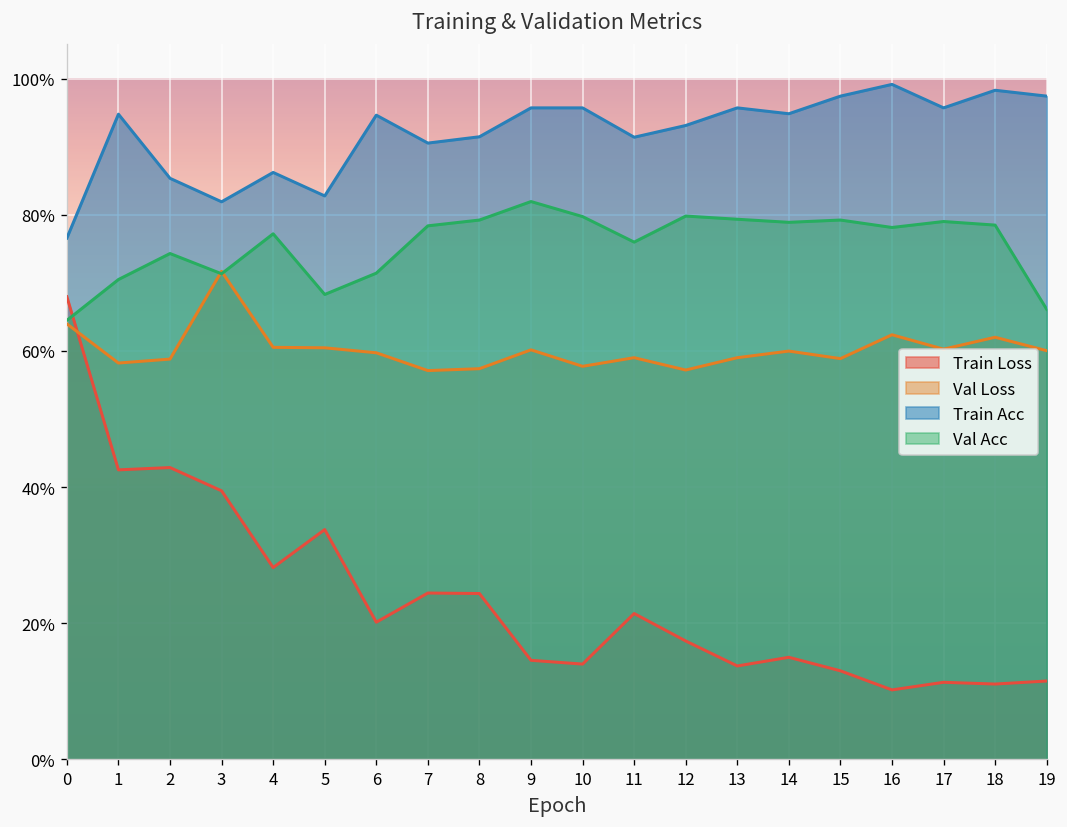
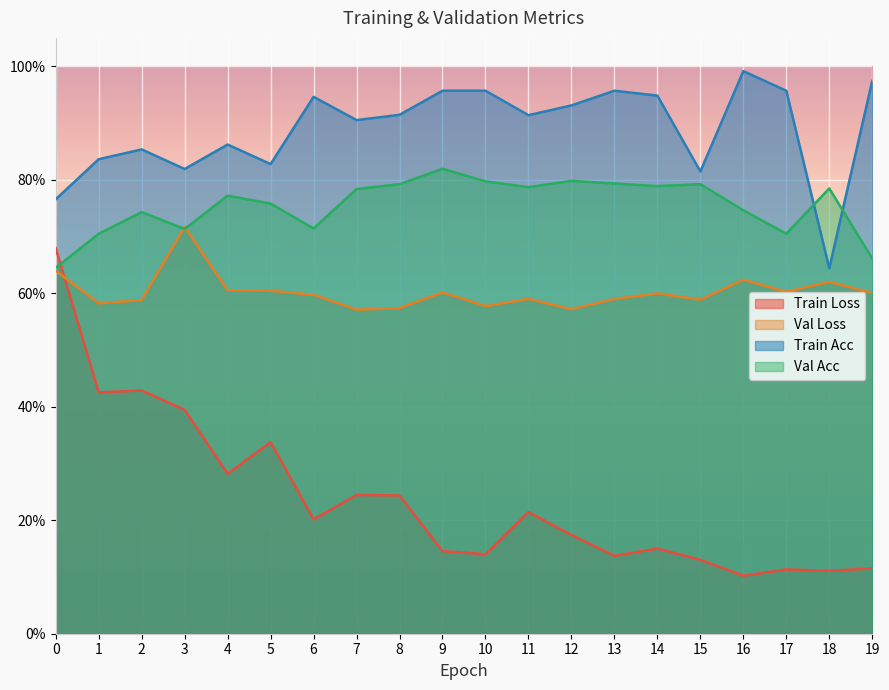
  {
    "Train Acc": {
      "0": "77%",
-     "1": "95%",
+     "1": "84%",
      "2": "85%",
      "3": "82%",
      "4": "86%",
      "5": "83%",
      "6": "95%",
      "7": "91%",
      "8": "91%",
      "9": "96%",
      "10": "96%",
      "11": "91%",
      "12": "93%",
      "13": "96%",
      "14": "95%",
-     "15": "97%",
+     "15": "81%",
      "16": "99%",
      "17": "96%",
-     "18": "98%",
+     "18": "64%",
      "19": "97%"
    },
    "Val Acc": {
      "0": "64%",
      "1": "70%",
      "2": "74%",
      "4": "77%",
-     "5": "68%",
+     "5": "76%",
      "6": "71%",
      "7": "78%",
      "8": "79%",
      "9": "82%",
      "10": "80%",
-     "11": "76%",
+     "11": "79%",
      "12": "80%",
      "13": "79%",
      "14": "79%",
      "15": "79%",
-     "16": "78%",
-     "17": "79%",
+     "16": "75%",
+     "17": "70%",
      "18": "78%",
      "19": "66%"
    }
  }
